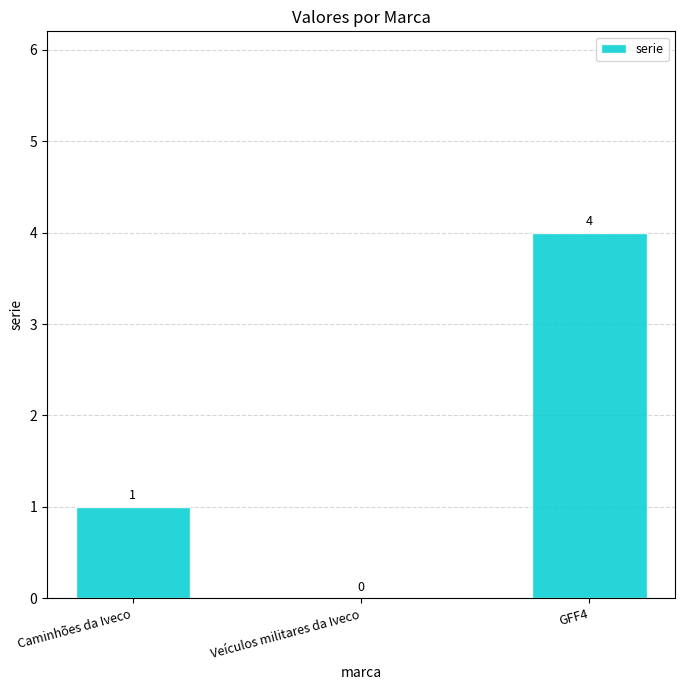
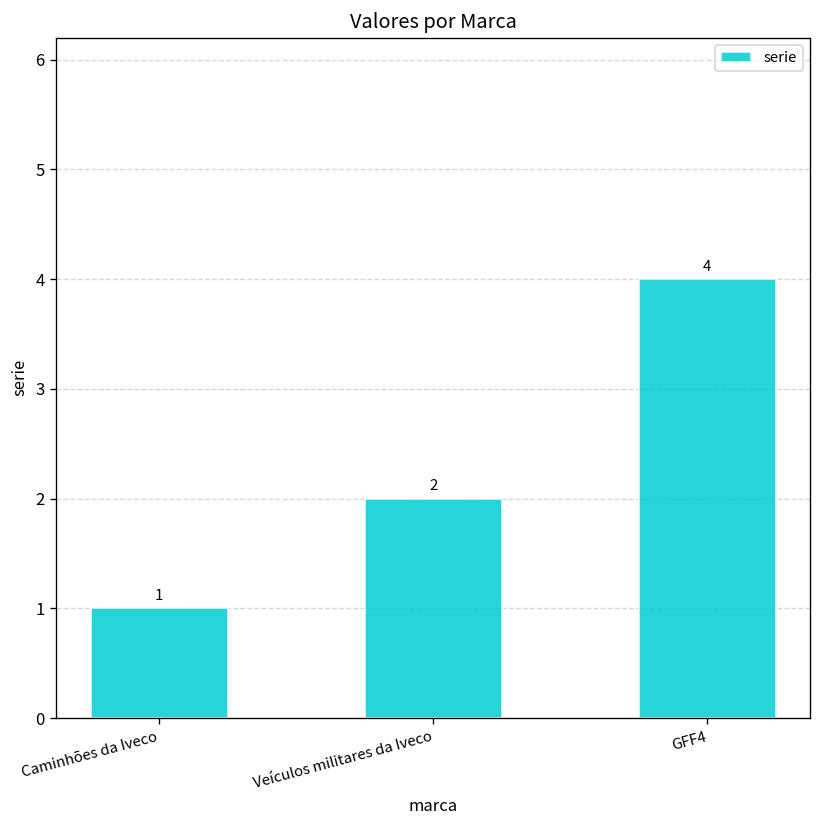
  {
    "Caminhões da Iveco": 1,
-   "Veículos militares da Iveco": 0,
+   "Veículos militares da Iveco": 2,
    "GFF4": 4
  }
